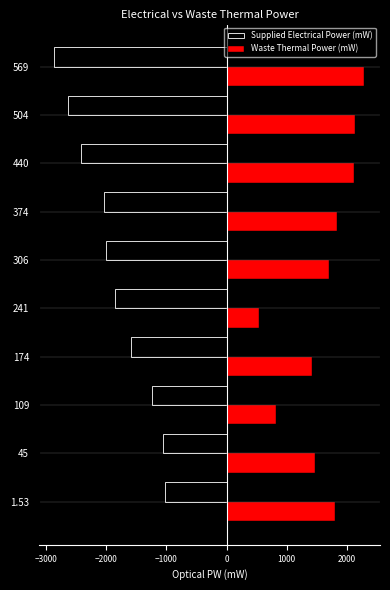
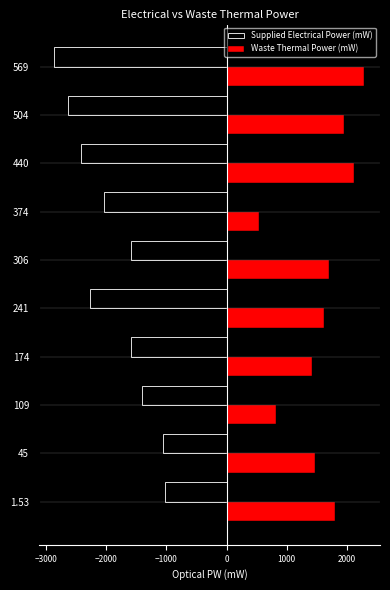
  {
    "Supplied Electrical Power (mW)": {
      "569": -2900,
      "504": -2600,
      "440": -2400,
      "374": -2000,
-     "306": -2000,
-     "241": -1900,
+     "306": -1600,
+     "241": -2300,
      "174": -1600,
-     "109": -1200,
+     "109": -1400,
      "45": -1100,
      "1.53": -1000
    },
    "Waste Thermal Power (mW)": {
      "569": 2300,
-     "504": 2100,
+     "504": 1900,
      "440": 2100,
-     "374": 1800,
+     "374": 500,
      "306": 1700,
-     "241": 500,
+     "241": 1600,
      "174": 1400,
      "109": 800,
      "45": 1500,
      "1.53": 1800
    }
  }
